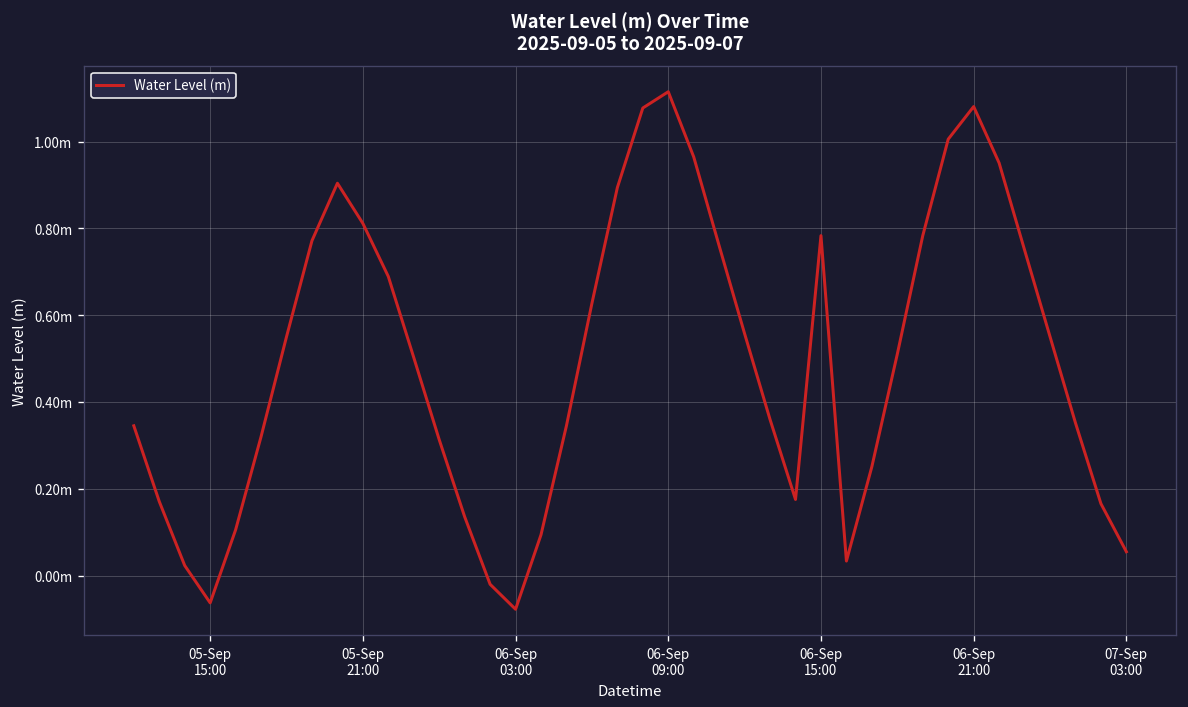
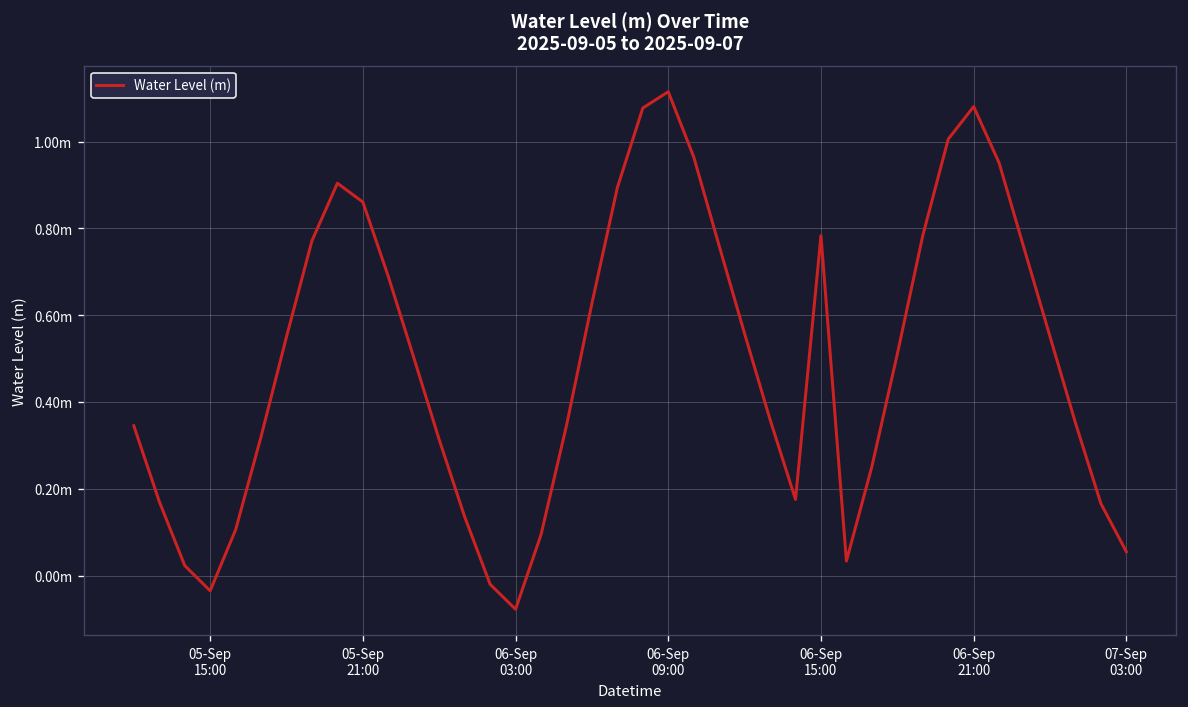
  {
-   "05-Sep 15:00": "-0.06m",
-   "05-Sep 21:00": "0.81m",
+   "05-Sep 15:00": "-0.04m",
+   "05-Sep 21:00": "0.86m",
    "06-Sep 03:00": "-0.08m",
    "06-Sep 09:00": "1.11m",
    "06-Sep 15:00": "0.78m",
    "06-Sep 21:00": "1.08m",
    "07-Sep 03:00": "0.05m"
  }
